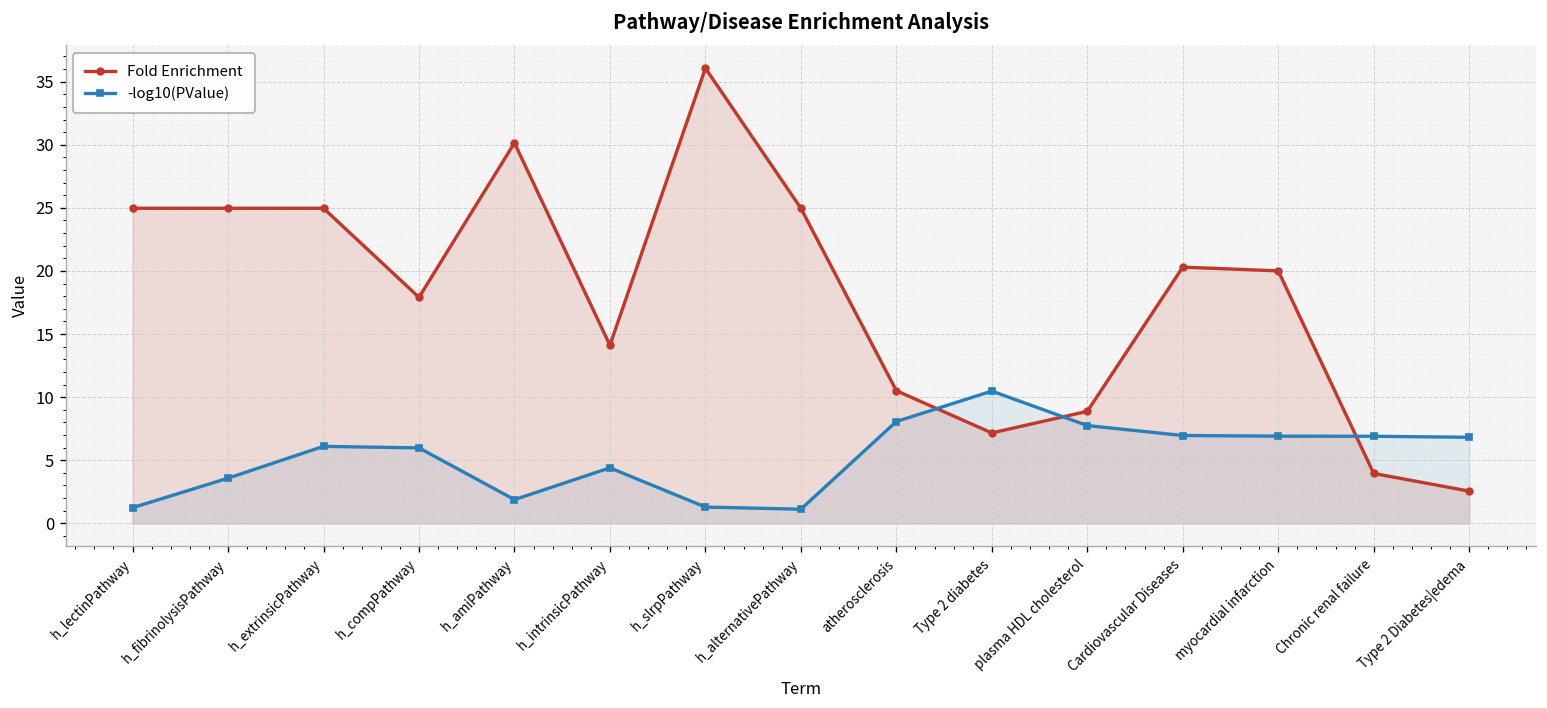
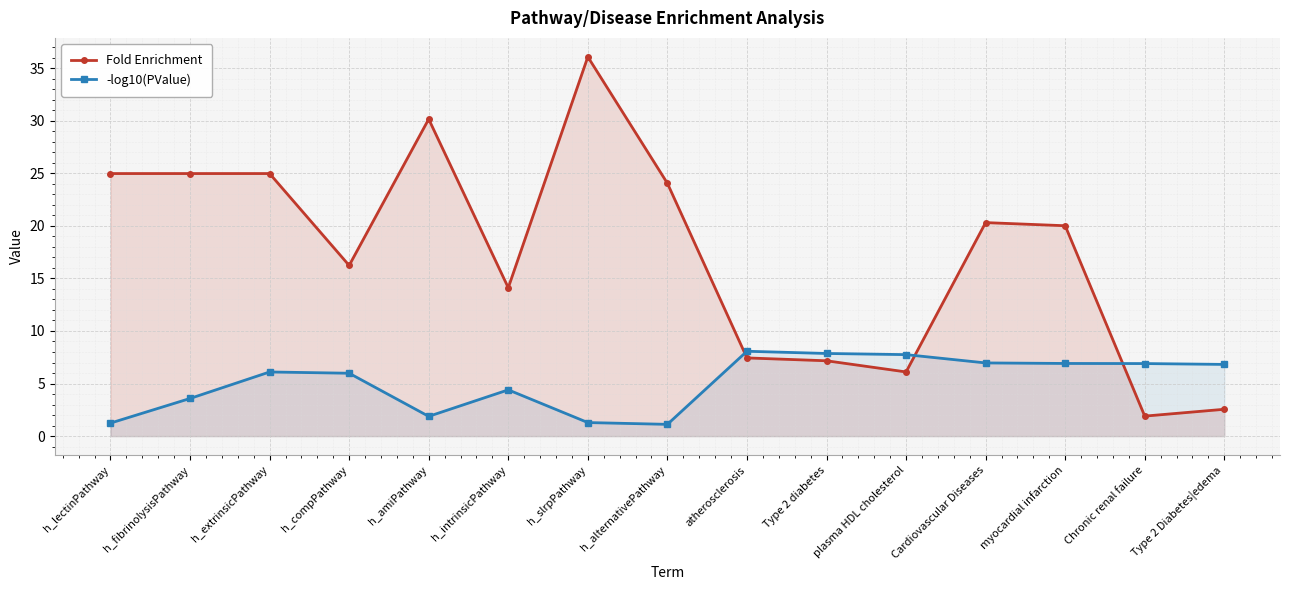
  {
    "Fold Enrichment": {
      "h_lectinPathway": 25.0,
      "h_fibrinolysisPathway": 25.0,
      "h_extrinsicPathway": 25.0,
-     "h_compPathway": 17.9,
+     "h_compPathway": 16.2,
      "h_amiPathway": 30.1,
      "h_intrinsicPathway": 14.1,
      "h_slrpPathway": 36.1,
-     "h_alternativePathway": 25.0,
-     "atherosclerosis": 10.5,
+     "h_alternativePathway": 24.0,
+     "atherosclerosis": 7.4,
      "Type 2 diabetes": 7.2,
-     "plasma HDL cholesterol": 8.9,
+     "plasma HDL cholesterol": 6.1,
      "Cardiovascular Diseases": 20.3,
      "myocardial infarction": 20.0,
-     "Chronic renal failure": 4.0,
+     "Chronic renal failure": 1.9,
      "Type 2 Diabetes|edema": 2.6
    },
    "-log10(PValue)": {
      "h_lectinPathway": 1.2,
      "h_fibrinolysisPathway": 3.6,
      "h_extrinsicPathway": 6.1,
      "h_compPathway": 6.0,
      "h_amiPathway": 1.9,
      "h_intrinsicPathway": 4.4,
      "h_slrpPathway": 1.3,
      "h_alternativePathway": 1.1,
      "atherosclerosis": 8.1,
-     "Type 2 diabetes": 10.5,
+     "Type 2 diabetes": 7.9,
      "plasma HDL cholesterol": 7.8,
      "Cardiovascular Diseases": 7.0,
      "myocardial infarction": 6.9,
      "Chronic renal failure": 6.9,
      "Type 2 Diabetes|edema": 6.8
    }
  }
